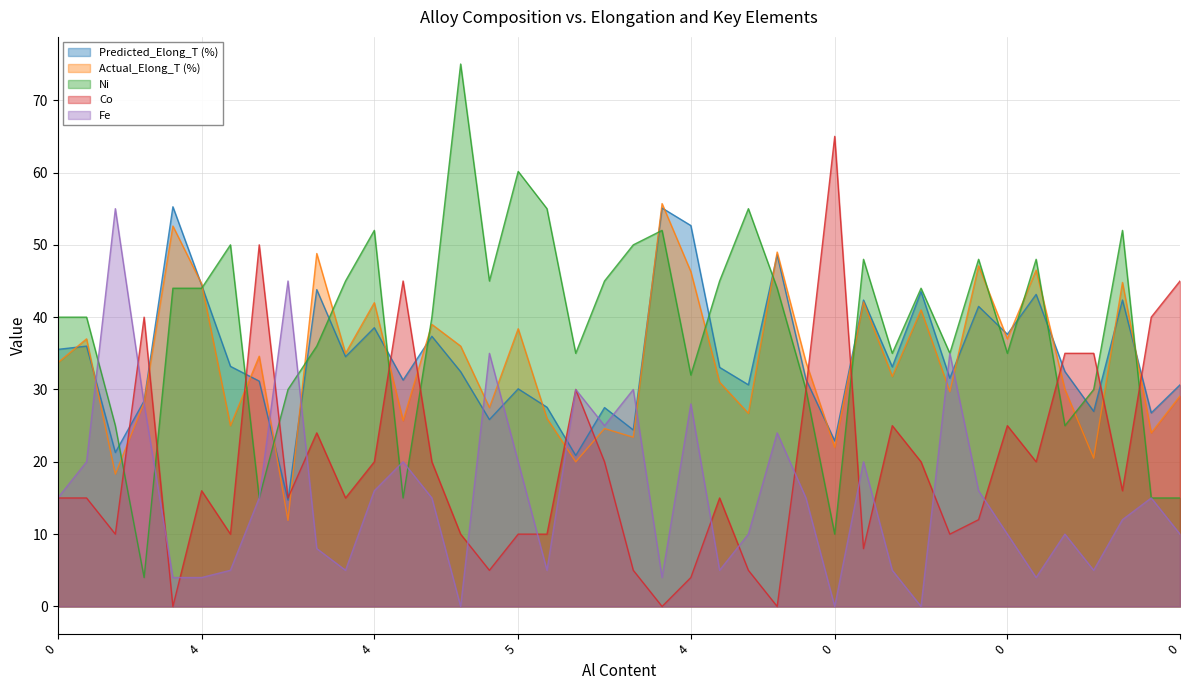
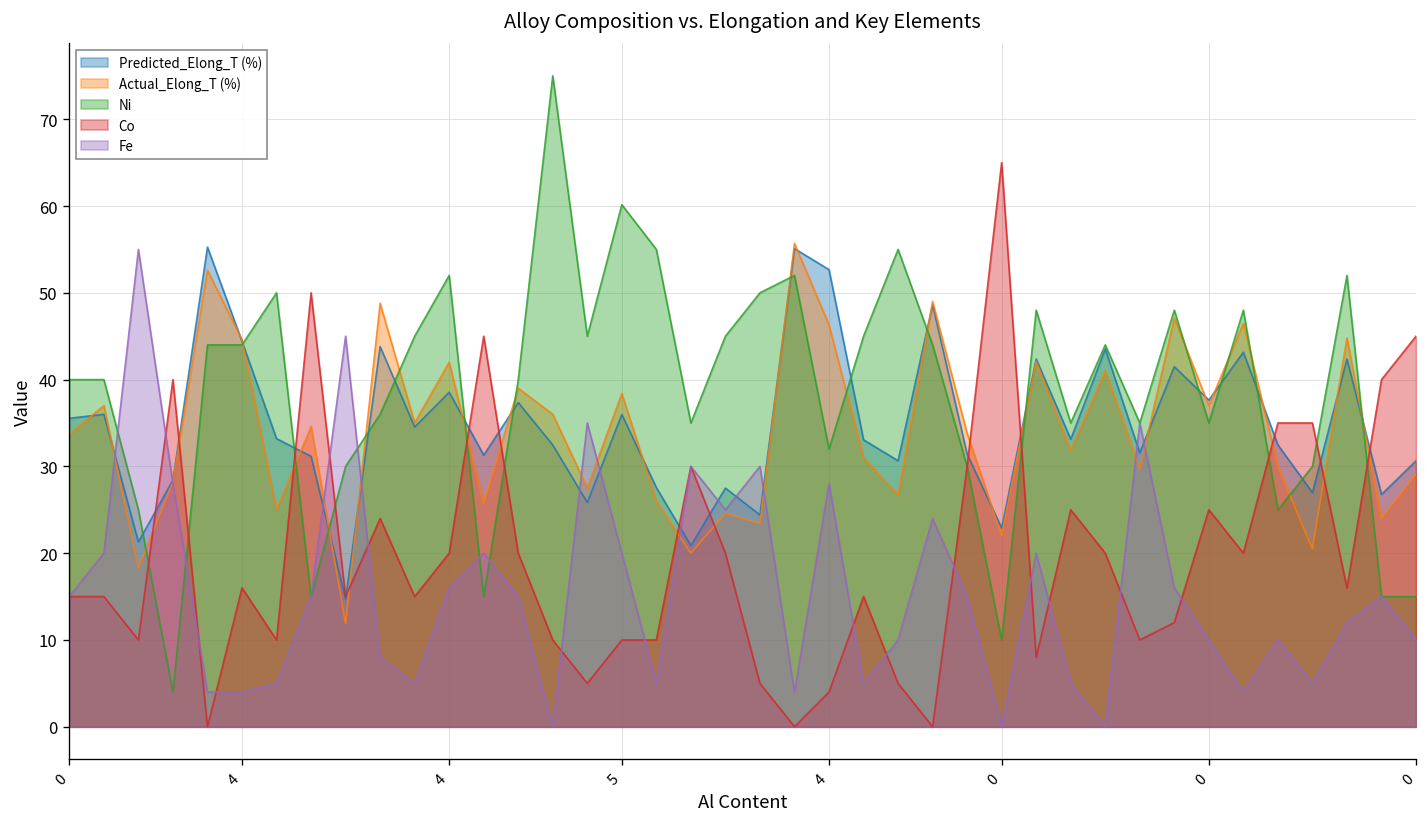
  {
    "Predicted_Elong_T (%)": {
-     "5": 30
+     "5": 36
    },
    "Ni": {
      "5": 60
    },
    "Fe": {
      "5": 20
    }
  }
